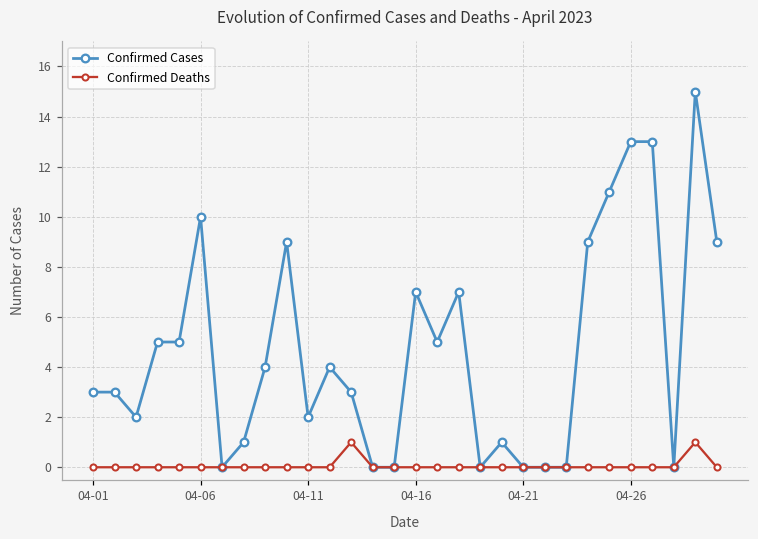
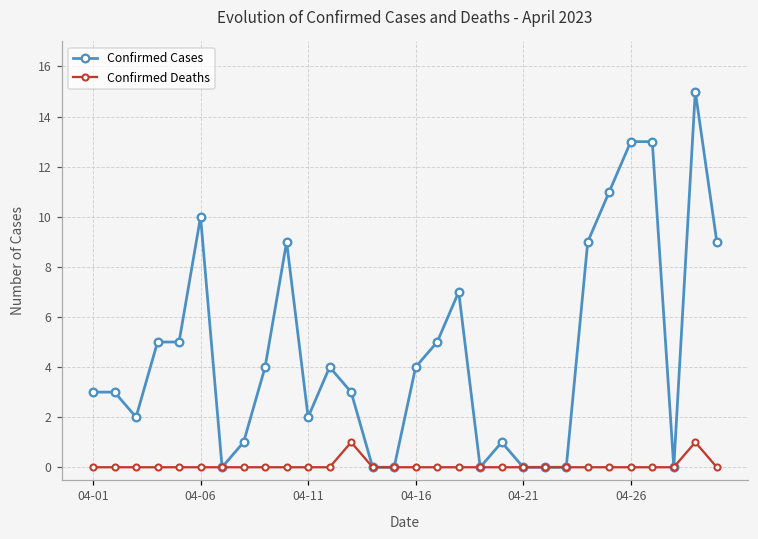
  {
    "Confirmed Cases": {
      "04-01": 3,
      "04-06": 10,
      "04-11": 2,
-     "04-16": 7,
+     "04-16": 4,
      "04-26": 13
    },
    "Confirmed Deaths": {
      "04-01": 0,
      "04-06": 0,
      "04-11": 0,
      "04-16": 0,
      "04-26": 0
    }
  }
